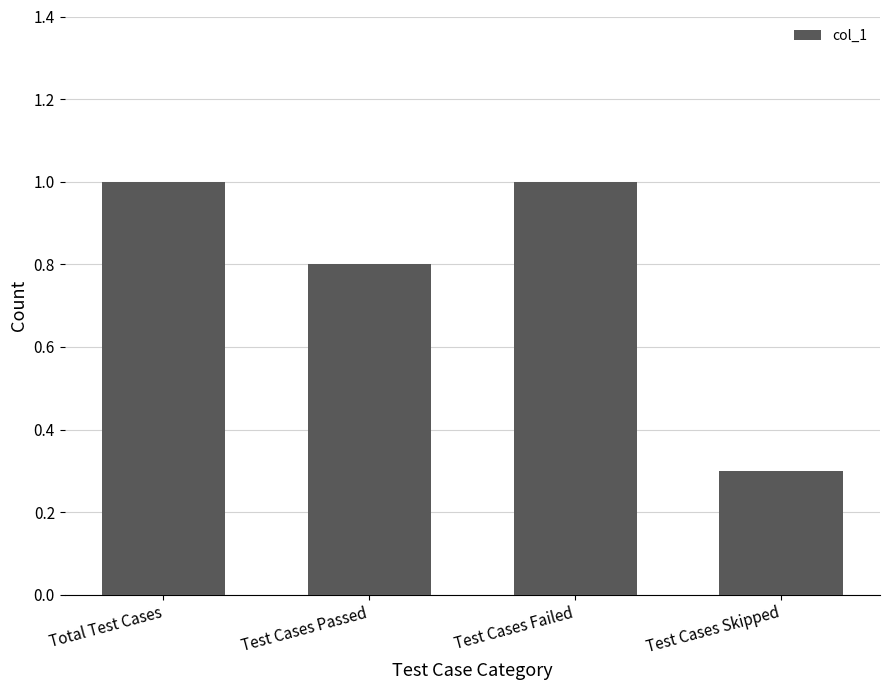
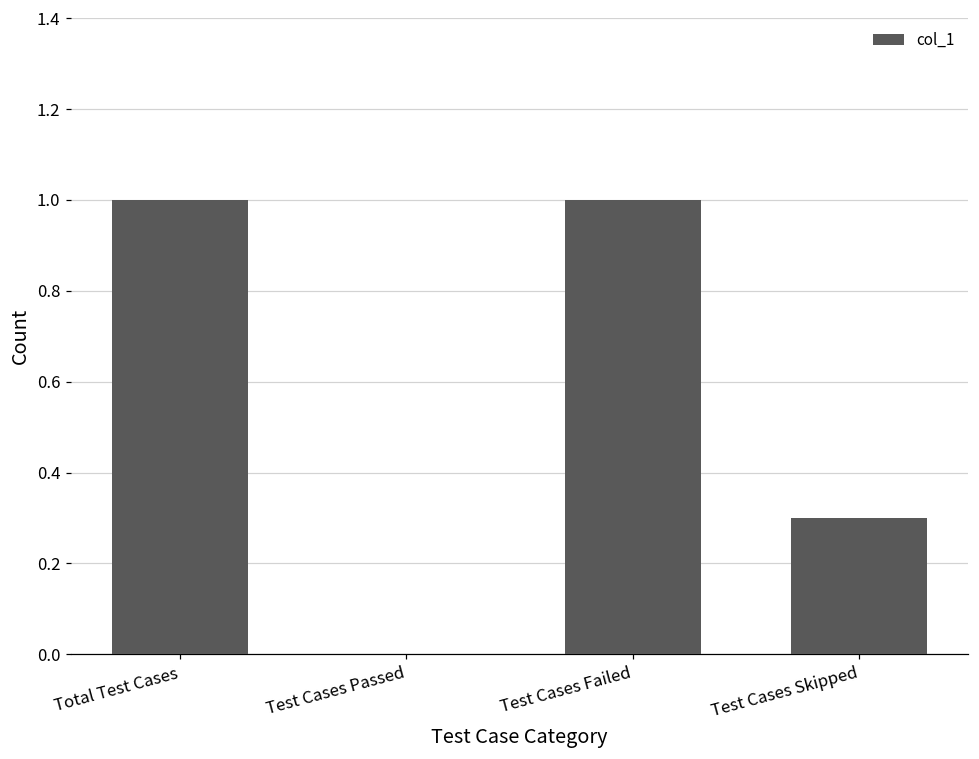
  {
    "Total Test Cases": 1.0,
-   "Test Cases Passed": 0.8,
+   "Test Cases Passed": 0.0,
    "Test Cases Failed": 1.0,
    "Test Cases Skipped": 0.3
  }
